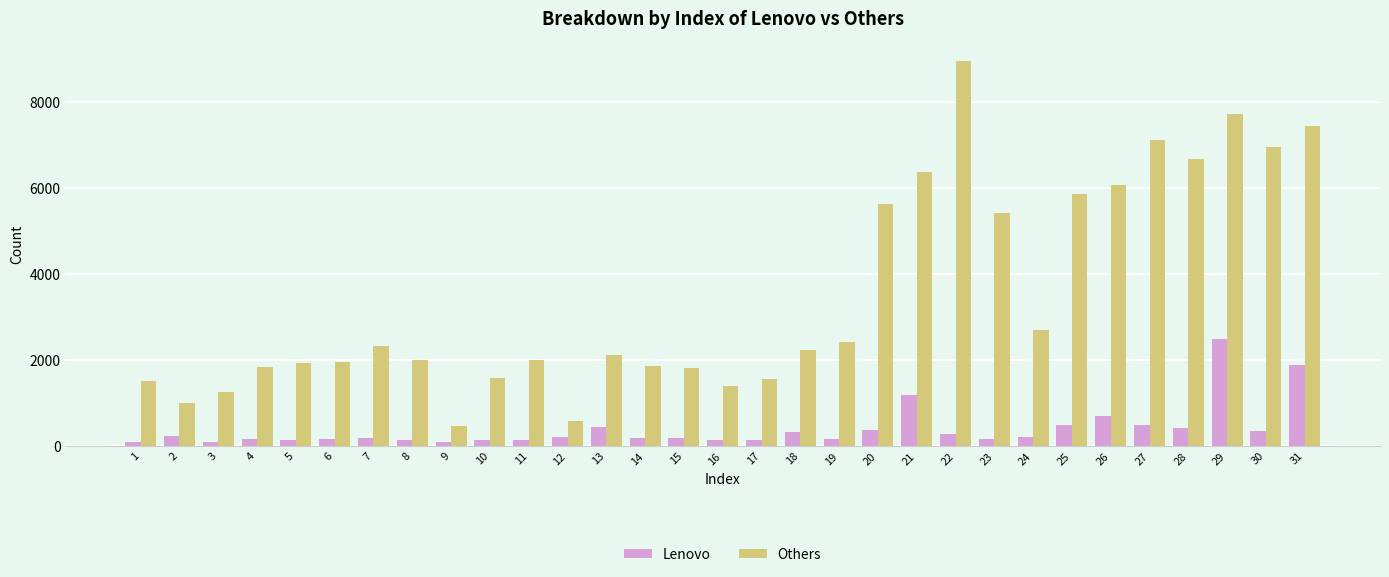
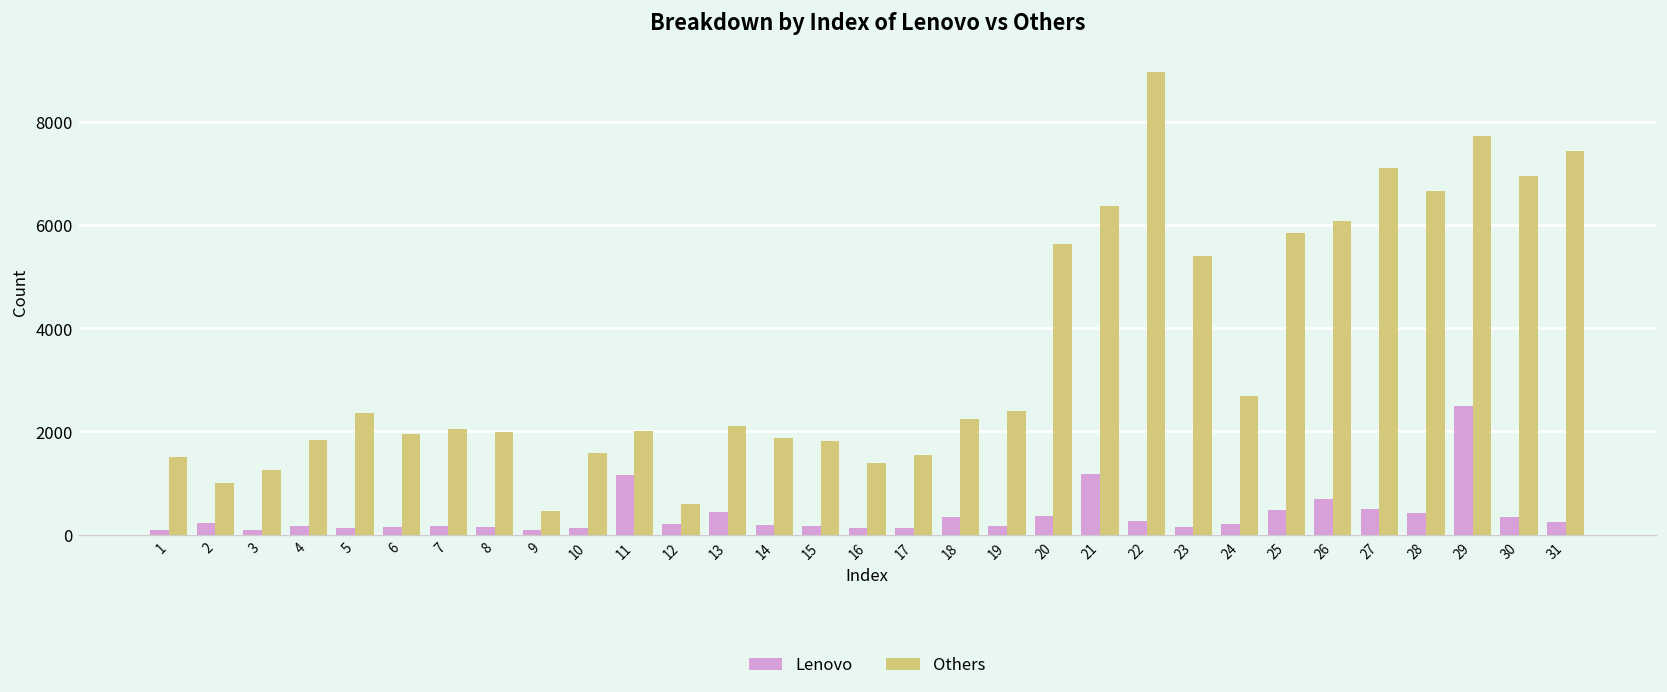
  {
    "Lenovo": {
      "1": 100,
      "2": 200,
      "3": 100,
      "4": 200,
      "5": 100,
      "6": 200,
      "7": 200,
      "8": 100,
      "9": 100,
      "10": 100,
-     "11": 100,
+     "11": 1200,
      "12": 200,
      "13": 400,
      "14": 200,
      "15": 200,
      "16": 100,
      "17": 100,
      "18": 300,
      "19": 200,
      "20": 400,
      "21": 1200,
      "22": 300,
      "23": 200,
      "24": 200,
      "25": 500,
      "26": 700,
      "27": 500,
      "28": 400,
      "29": 2500,
      "30": 300,
-     "31": 1900
+     "31": 300
    },
    "Others": {
      "1": 1500,
      "2": 1000,
      "3": 1300,
      "4": 1800,
-     "5": 1900,
+     "5": 2400,
      "6": 2000,
-     "7": 2300,
+     "7": 2000,
      "8": 2000,
      "9": 500,
      "10": 1600,
      "11": 2000,
      "12": 600,
      "13": 2100,
      "14": 1900,
      "15": 1800,
      "16": 1400,
      "17": 1600,
      "18": 2200,
      "19": 2400,
      "20": 5600,
      "21": 6400,
      "22": 9000,
      "23": 5400,
      "24": 2700,
      "25": 5900,
      "26": 6100,
      "27": 7100,
      "28": 6700,
      "29": 7700,
      "30": 6900,
      "31": 7400
    }
  }
